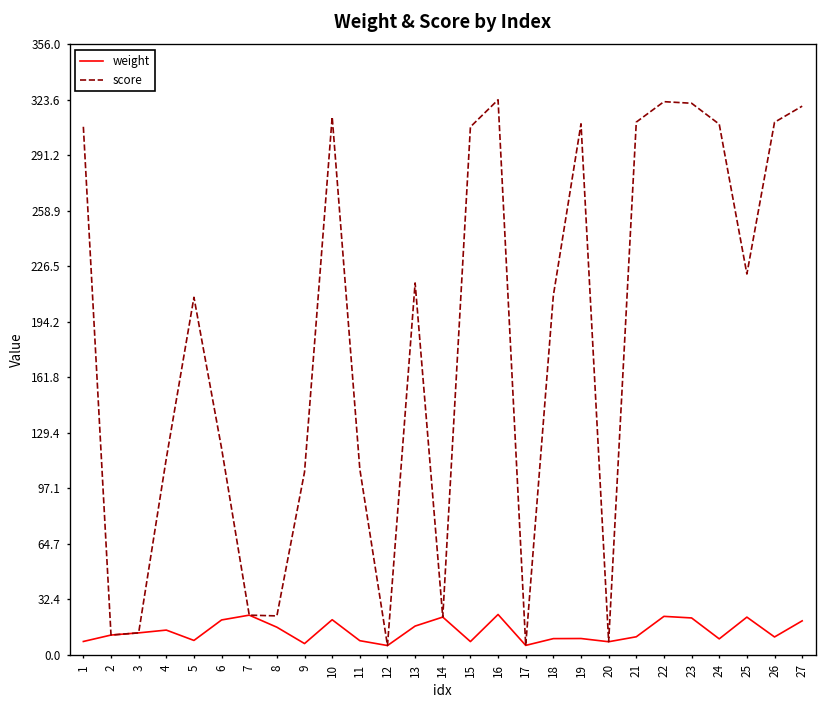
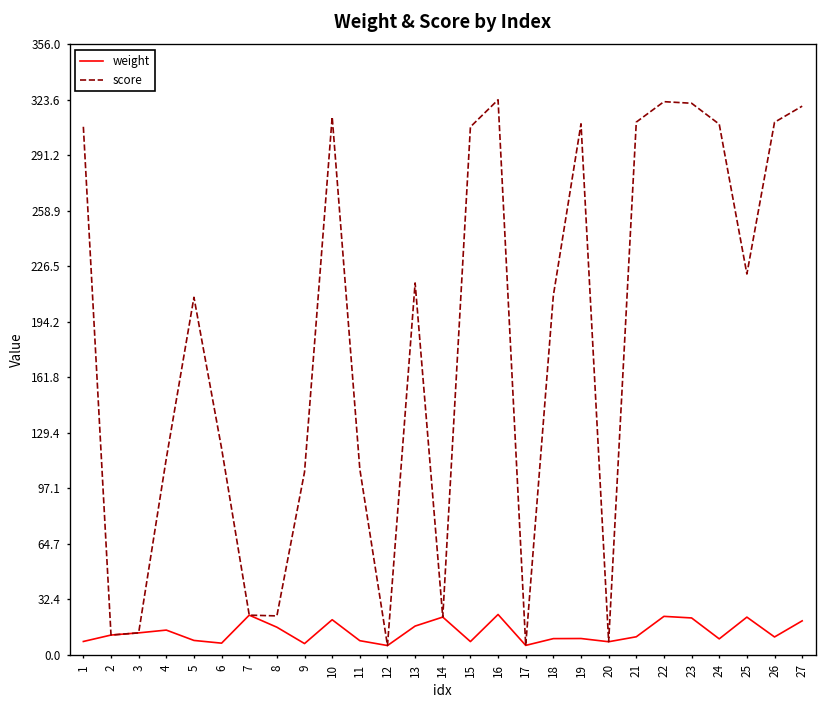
  {
    "weight": {
      "1": 8,
      "4": 15,
      "5": 8,
-     "6": 20,
+     "6": 7,
      "8": 16,
      "9": 7,
      "10": 21,
      "11": 8,
      "13": 17,
      "15": 8,
      "16": 24,
      "18": 10,
      "19": 10,
      "21": 11,
      "22": 23,
      "23": 22,
      "24": 9,
      "25": 22,
      "26": 10,
      "27": 20
    },
    "score": {
      "1": 308,
      "4": 115,
      "5": 208,
      "6": 120,
      "8": 23,
      "9": 107,
      "10": 314,
      "11": 108,
      "13": 217,
      "15": 308,
      "16": 324,
      "18": 210,
      "19": 310,
      "21": 311,
      "22": 323,
      "23": 322,
      "24": 309,
      "25": 222,
      "26": 310,
      "27": 320
    }
  }
